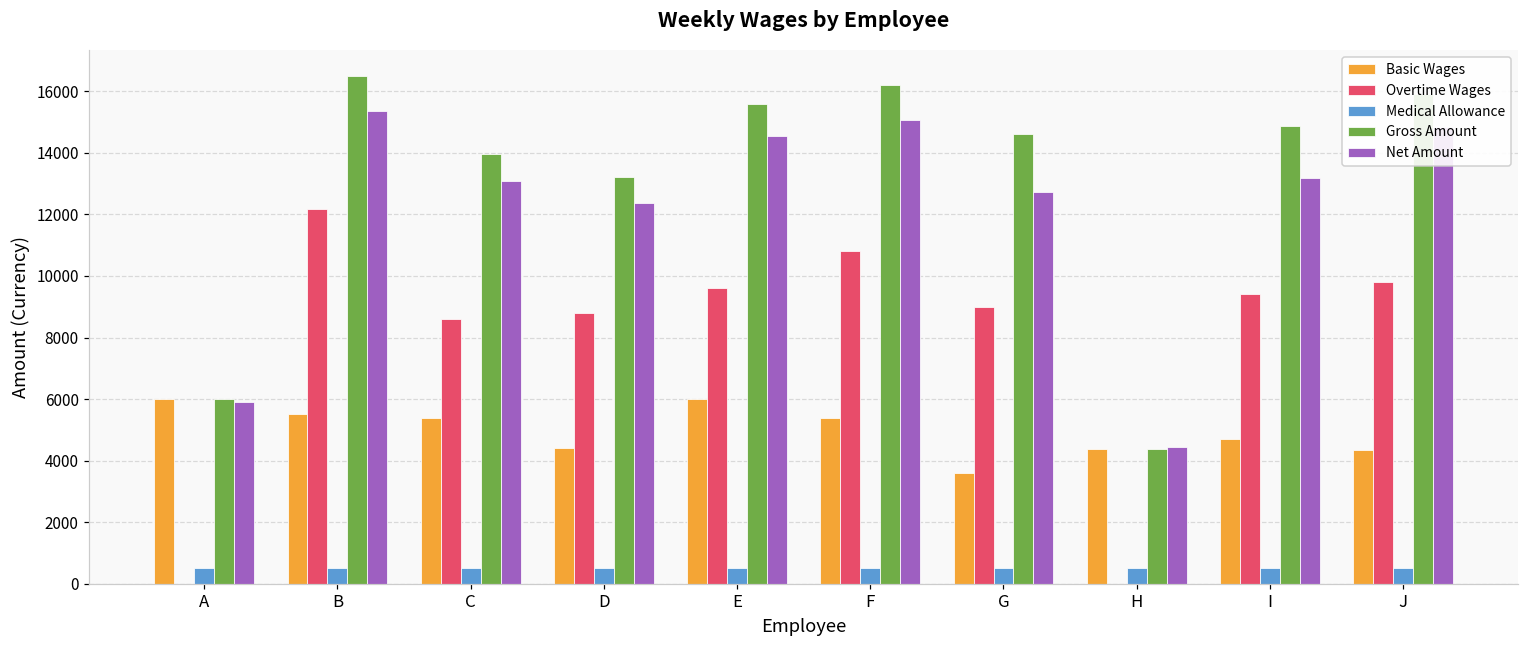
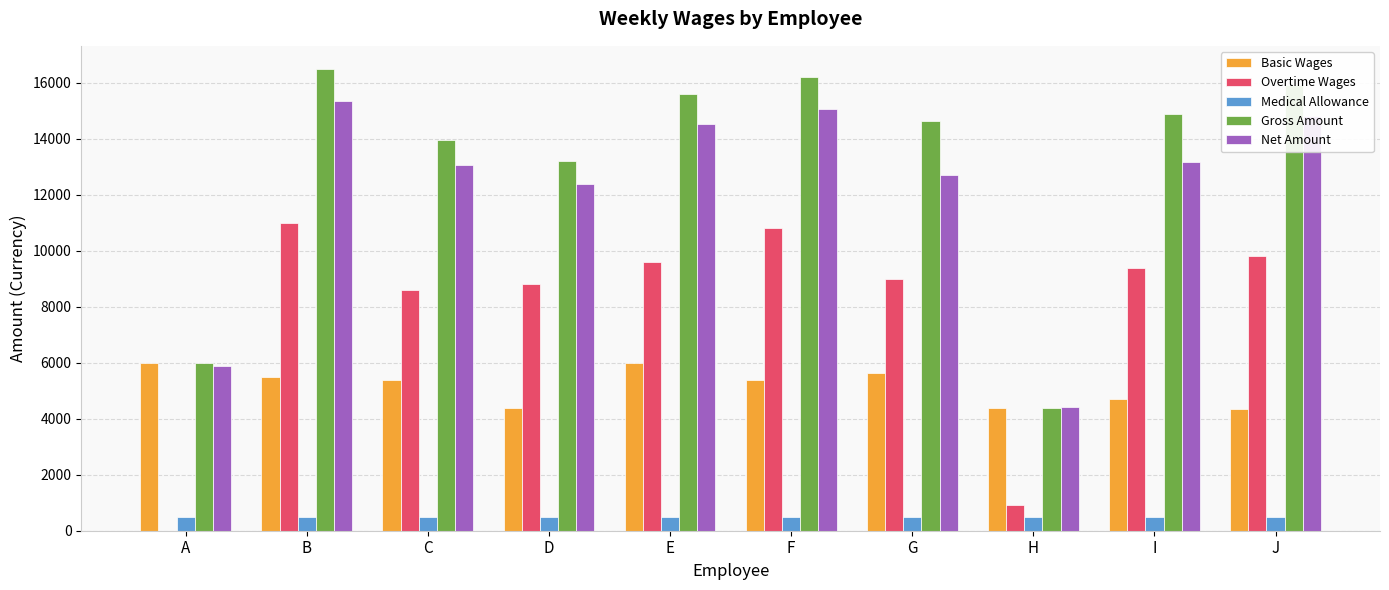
  {
    "Basic Wages": {
      "A": 6000,
      "B": 5500,
      "C": 5400,
      "D": 4400,
      "E": 6000,
      "F": 5400,
-     "G": 3600,
+     "G": 5600,
      "H": 4400,
      "I": 4700,
      "J": 4300
    },
    "Overtime Wages": {
      "A": 0,
-     "B": 12200,
+     "B": 11000,
      "C": 8600,
      "D": 8800,
      "E": 9600,
      "F": 10800,
      "G": 9000,
-     "H": 0,
+     "H": 900,
      "I": 9400,
      "J": 9800
    },
    "Medical Allowance": {
      "A": 500,
      "B": 500,
      "C": 500,
      "D": 500,
      "E": 500,
      "F": 500,
      "G": 500,
      "H": 500,
      "I": 500,
      "J": 500
    },
    "Gross Amount": {
      "A": 6000,
      "B": 16500,
      "C": 14000,
      "D": 13200,
      "E": 15600,
      "F": 16200,
      "G": 14600,
      "H": 4400,
      "I": 14900
    },
    "Net Amount": {
      "A": 5900,
      "B": 15400,
      "C": 13100,
      "D": 12400,
      "E": 14500,
      "F": 15100,
      "G": 12700,
      "H": 4400,
      "I": 13200
    }
  }
